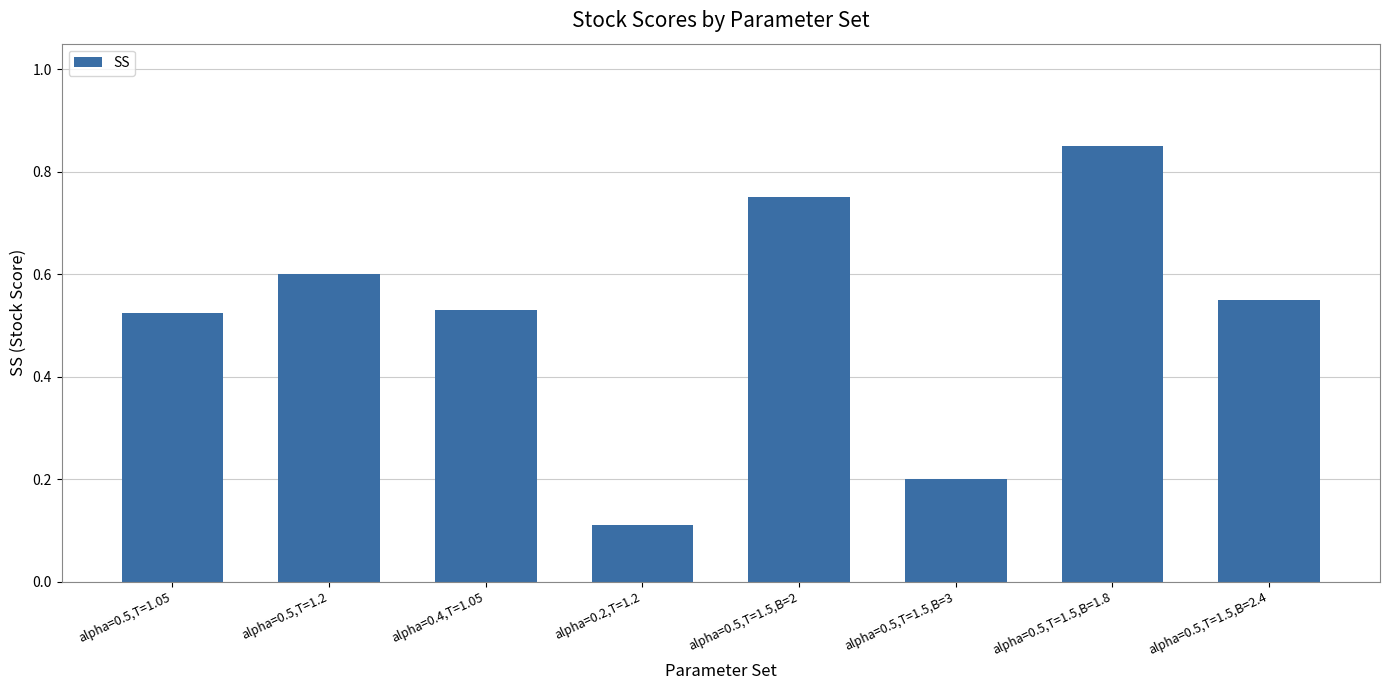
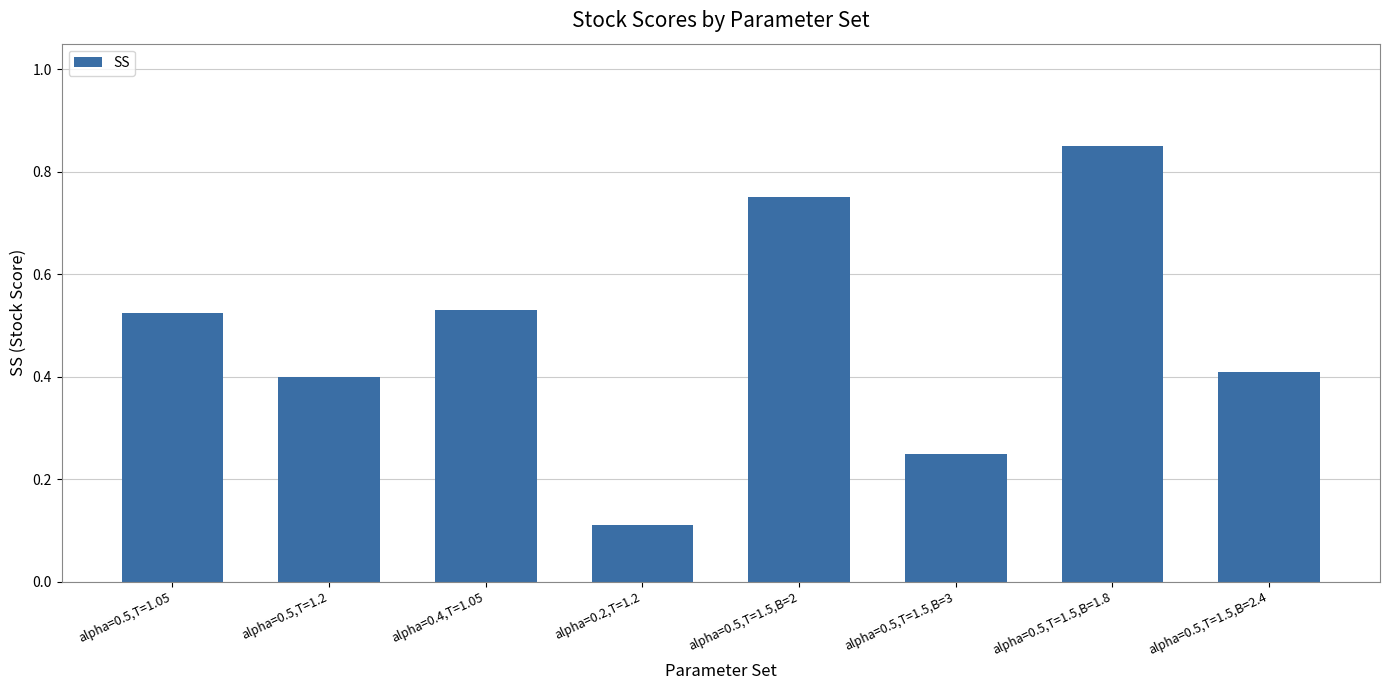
  {
    "alpha=0.5,T=1.05": 0.53,
-   "alpha=0.5,T=1.2": 0.6,
+   "alpha=0.5,T=1.2": 0.4,
    "alpha=0.4,T=1.05": 0.53,
    "alpha=0.2,T=1.2": 0.11,
    "alpha=0.5,T=1.5,B=2": 0.75,
-   "alpha=0.5,T=1.5,B=3": 0.20,
+   "alpha=0.5,T=1.5,B=3": 0.25,
    "alpha=0.5,T=1.5,B=1.8": 0.85,
-   "alpha=0.5,T=1.5,B=2.4": 0.55
+   "alpha=0.5,T=1.5,B=2.4": 0.41
  }
